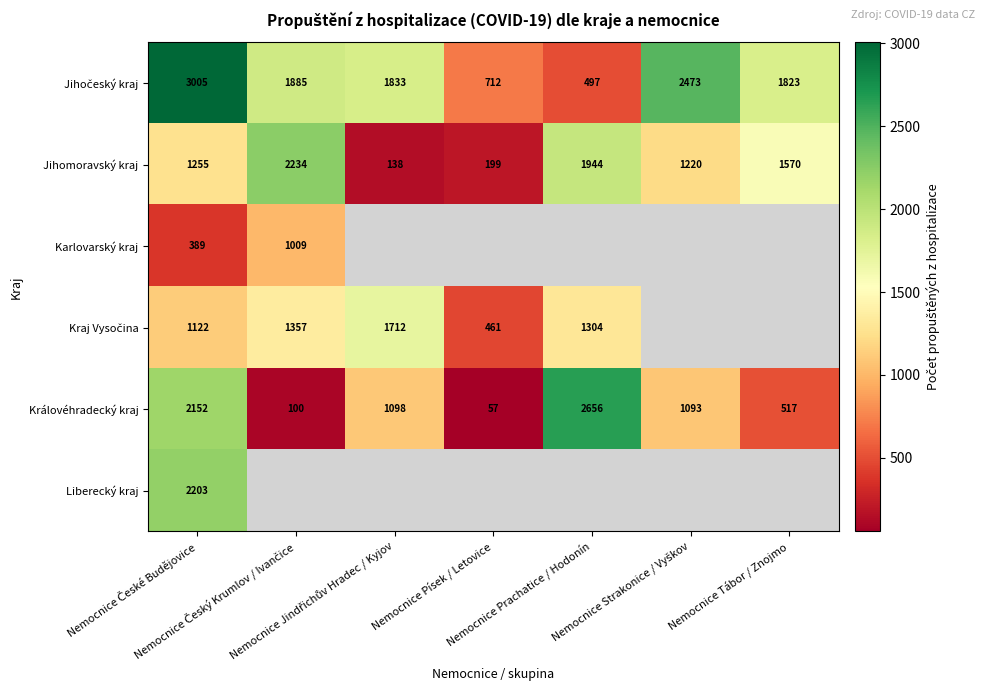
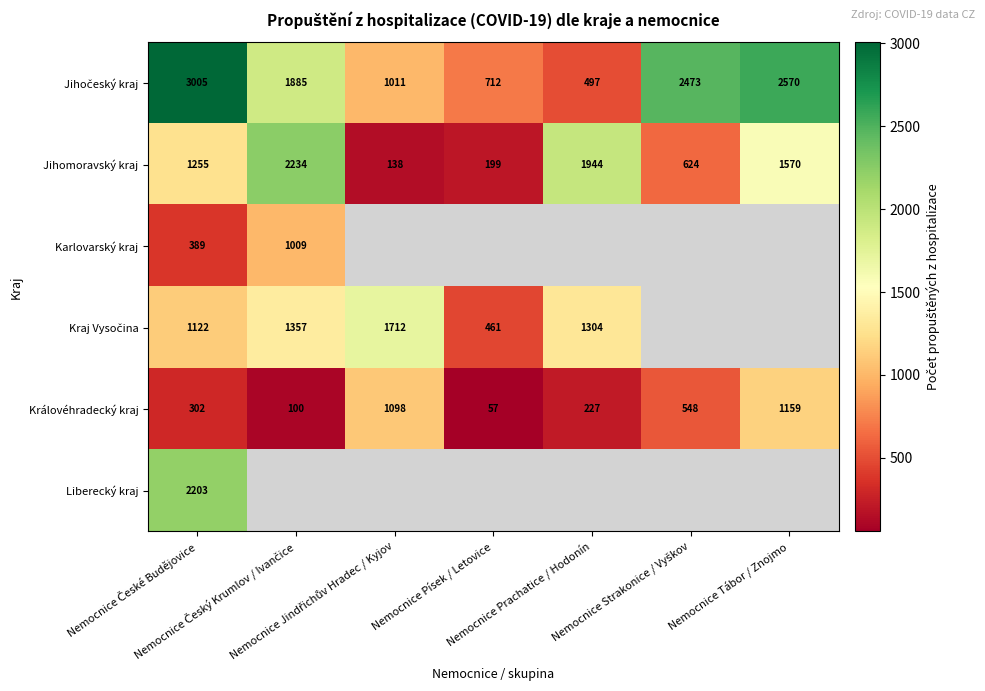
  {
    "Jihočeský kraj": {
      "Nemocnice České Budějovice": 3005,
      "Nemocnice Český Krumlov / Ivančice": 1885,
-     "Nemocnice Jindřichův Hradec / Kyjov": 1833,
+     "Nemocnice Jindřichův Hradec / Kyjov": 1011,
      "Nemocnice Písek / Letovice": 712,
      "Nemocnice Prachatice / Hodonín": 497,
      "Nemocnice Strakonice / Vyškov": 2473,
-     "Nemocnice Tábor / Znojmo": 1823
+     "Nemocnice Tábor / Znojmo": 2570
    },
    "Jihomoravský kraj": {
      "Nemocnice České Budějovice": 1255,
      "Nemocnice Český Krumlov / Ivančice": 2234,
      "Nemocnice Jindřichův Hradec / Kyjov": 138,
      "Nemocnice Písek / Letovice": 199,
      "Nemocnice Prachatice / Hodonín": 1944,
-     "Nemocnice Strakonice / Vyškov": 1220,
+     "Nemocnice Strakonice / Vyškov": 624,
      "Nemocnice Tábor / Znojmo": 1570
    },
    "Karlovarský kraj": {
      "Nemocnice České Budějovice": 389,
      "Nemocnice Český Krumlov / Ivančice": 1009
    },
    "Kraj Vysočina": {
      "Nemocnice České Budějovice": 1122,
      "Nemocnice Český Krumlov / Ivančice": 1357,
      "Nemocnice Jindřichův Hradec / Kyjov": 1712,
      "Nemocnice Písek / Letovice": 461,
      "Nemocnice Prachatice / Hodonín": 1304
    },
    "Královéhradecký kraj": {
-     "Nemocnice České Budějovice": 2152,
+     "Nemocnice České Budějovice": 302,
      "Nemocnice Český Krumlov / Ivančice": 100,
      "Nemocnice Jindřichův Hradec / Kyjov": 1098,
      "Nemocnice Písek / Letovice": 57,
-     "Nemocnice Prachatice / Hodonín": 2656,
-     "Nemocnice Strakonice / Vyškov": 1093,
-     "Nemocnice Tábor / Znojmo": 517
+     "Nemocnice Prachatice / Hodonín": 227,
+     "Nemocnice Strakonice / Vyškov": 548,
+     "Nemocnice Tábor / Znojmo": 1159
    },
    "Liberecký kraj": {
      "Nemocnice České Budějovice": 2203
    }
  }
